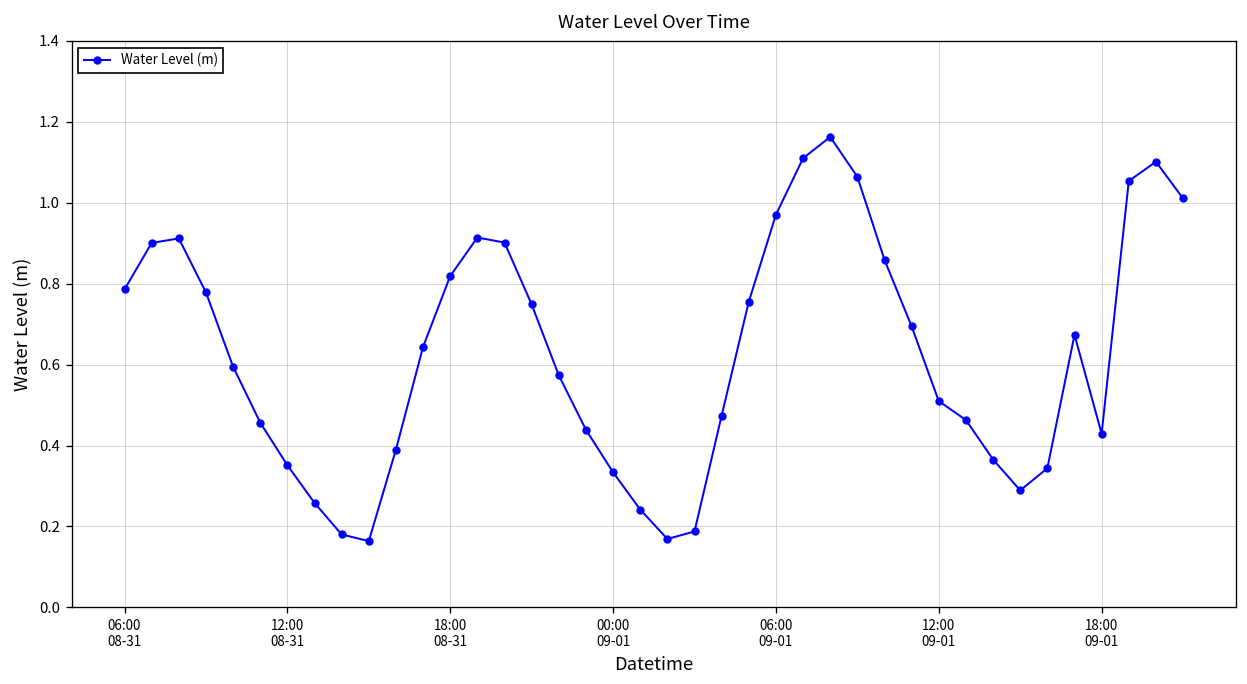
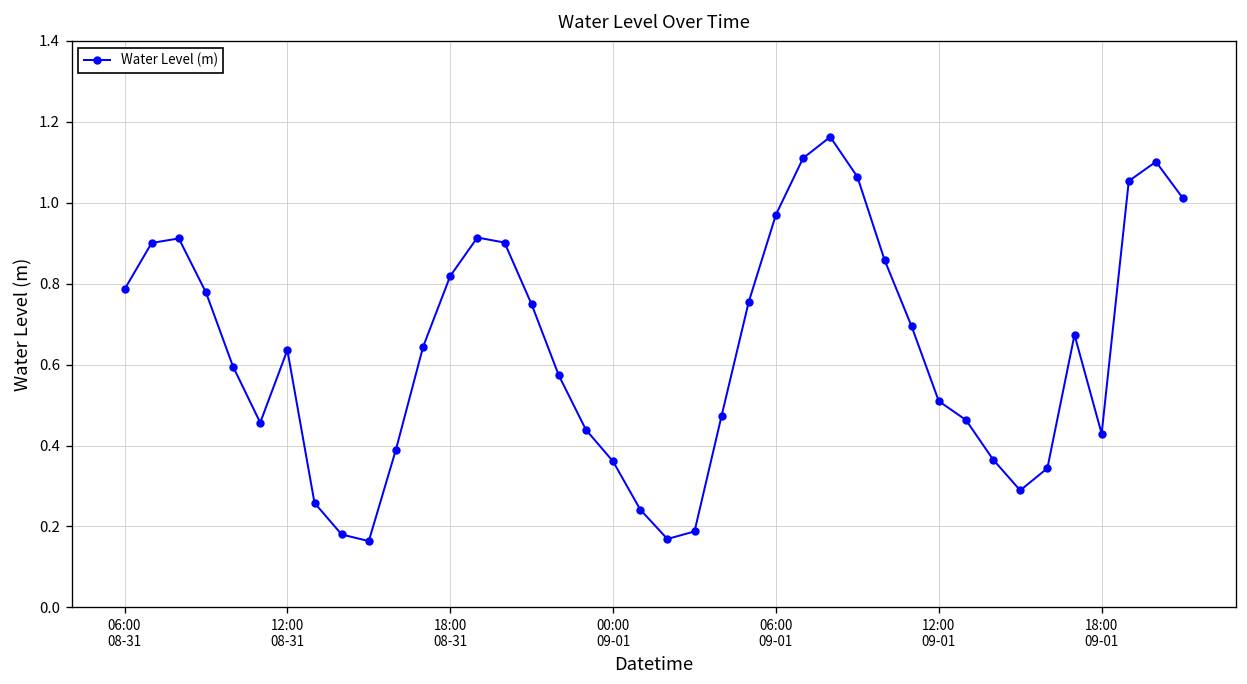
  {
    "06:00 08-31": 0.79,
-   "12:00 08-31": 0.35,
+   "12:00 08-31": 0.64,
    "18:00 08-31": 0.82,
-   "00:00 09-01": 0.33,
+   "00:00 09-01": 0.36,
    "06:00 09-01": 0.97,
    "12:00 09-01": 0.51,
    "18:00 09-01": 0.43
  }
